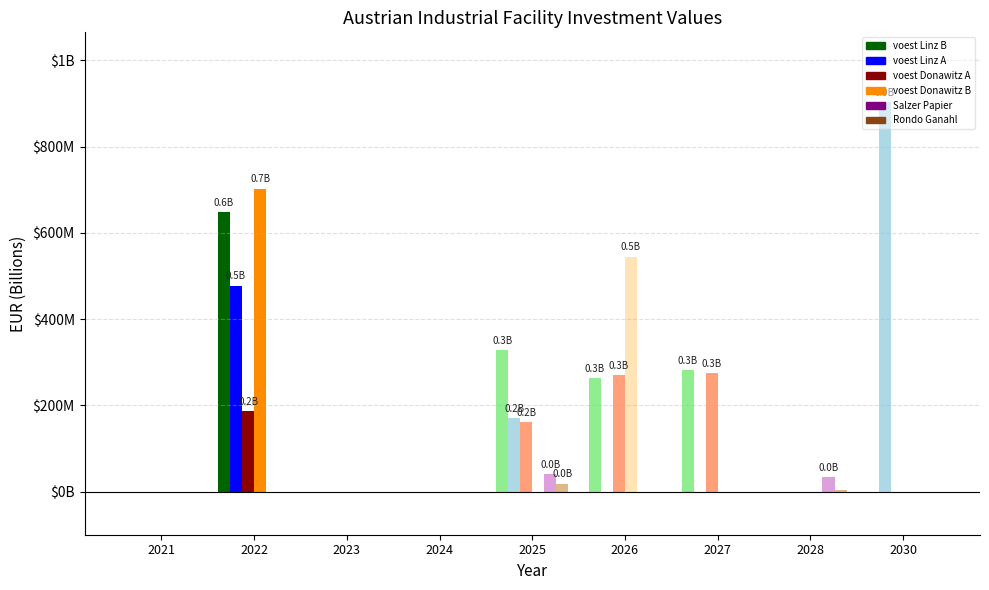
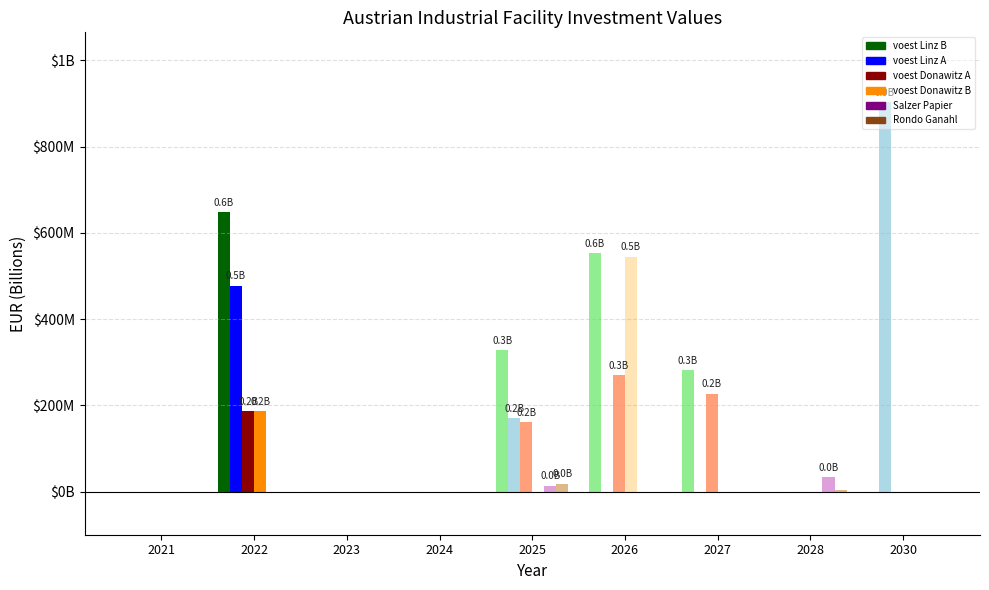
  {
    "voest Linz B": {
      "2022": "0.6B",
      "2025": "0.3B",
-     "2026": "0.3B",
+     "2026": "0.6B",
      "2027": "0.3B"
    },
    "voest Linz A": {
      "2022": "0.5B"
    },
    "voest Donawitz A": {
      "2026": "0.3B",
-     "2027": "0.3B"
+     "2027": "0.2B"
    },
    "voest Donawitz B": {
-     "2022": "0.7B",
+     "2022": "0.2B",
      "2026": "0.5B",
      "2028": "0.0B"
    },
    "Salzer Papier": {
      "2021": "$0",
      "2022": "$0",
      "2023": "$0",
      "2024": "$0",
-     "2025": "$40000000",
+     "2025": "$10000000",
      "2026": "$0",
      "2027": "$0",
      "2030": "$0"
    },
    "Rondo Ganahl": {
      "2021": "$0",
      "2023": "$0",
      "2024": "$0",
      "2027": "$0",
      "2030": "$0"
    }
  }
